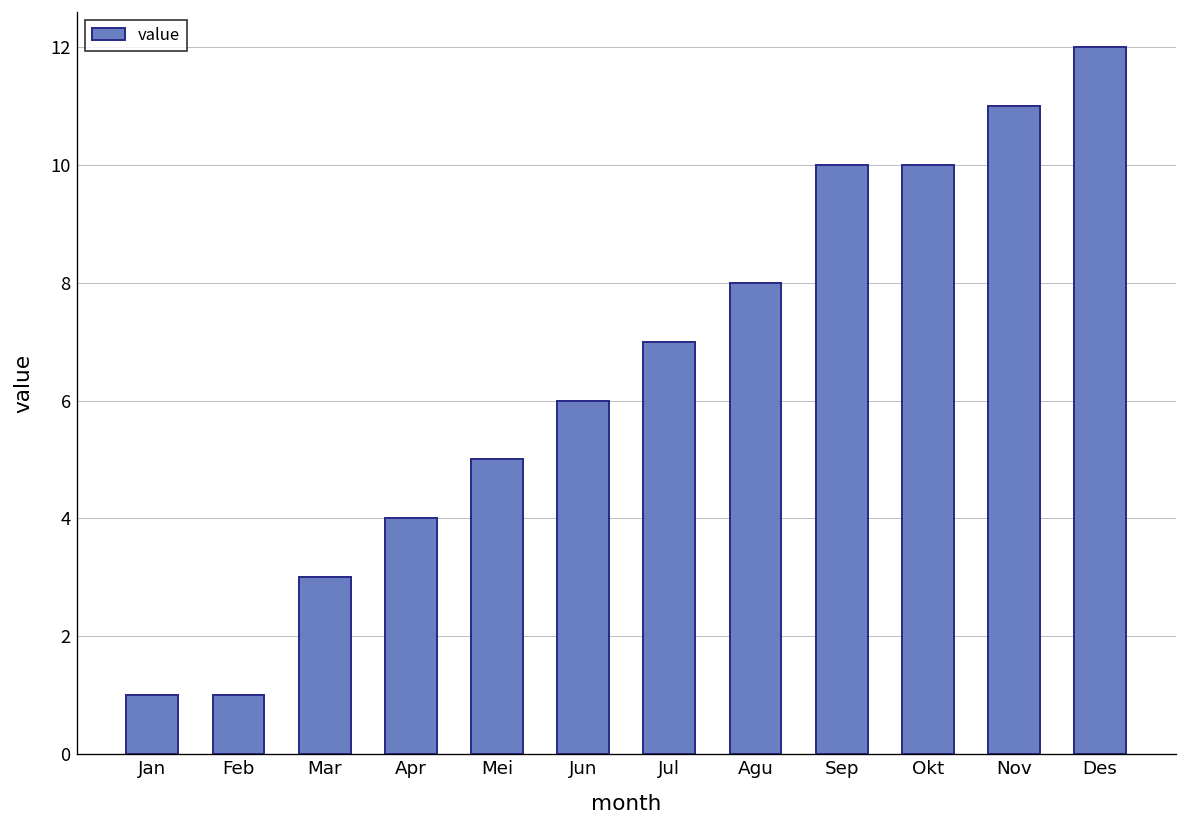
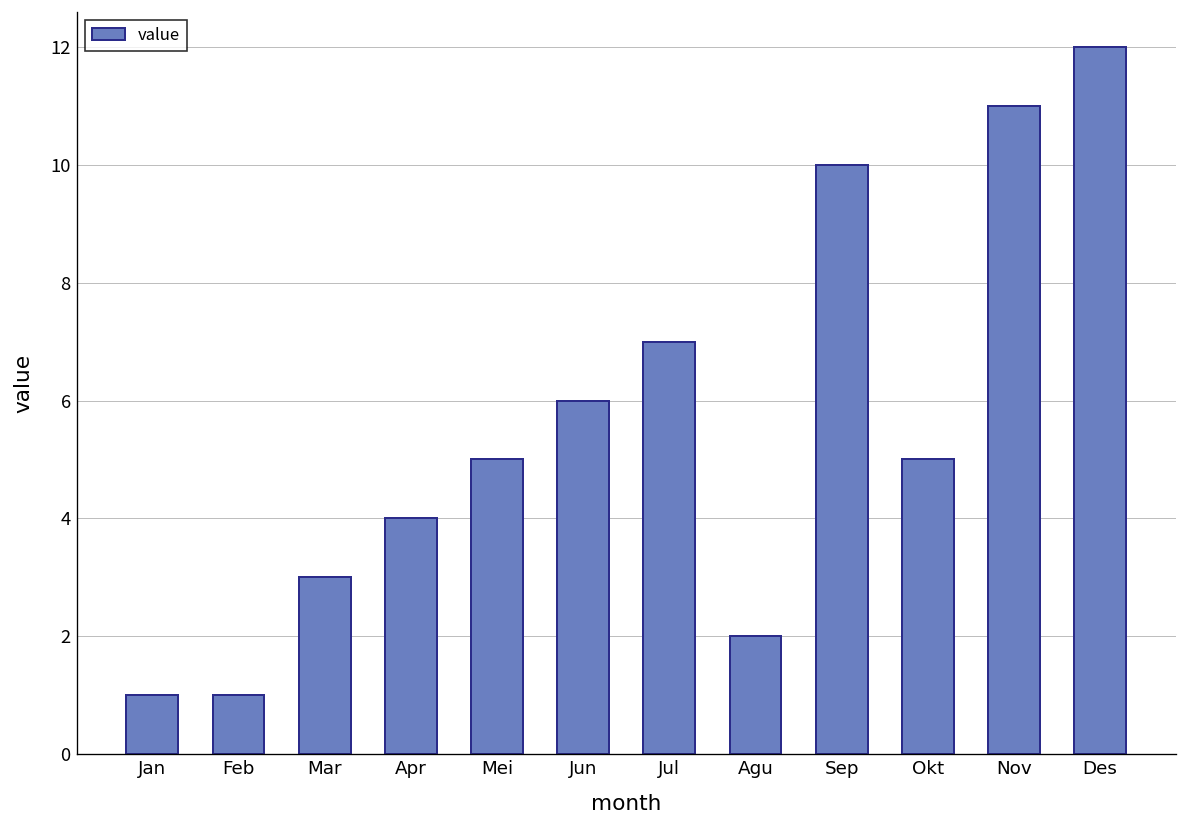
  {
    "Jan": 1,
    "Feb": 1,
    "Mar": 3,
    "Apr": 4,
    "Mei": 5,
    "Jun": 6,
    "Jul": 7,
-   "Agu": 8,
+   "Agu": 2,
    "Sep": 10,
-   "Okt": 10,
+   "Okt": 5,
    "Nov": 11,
    "Des": 12
  }
